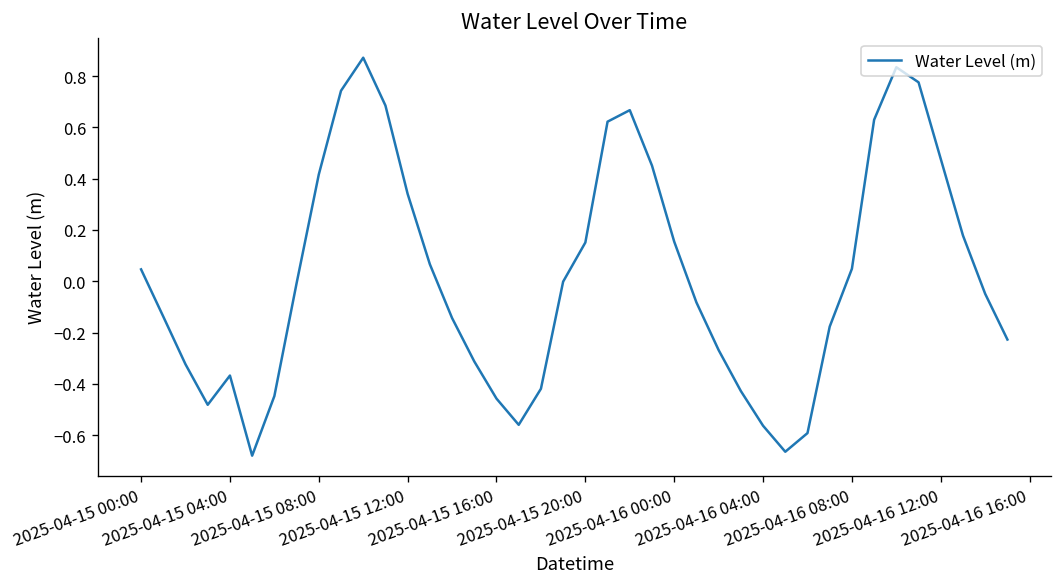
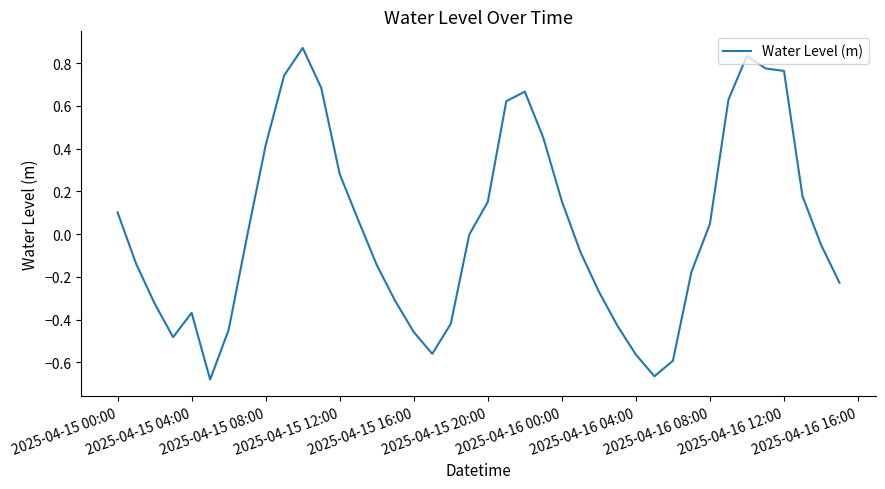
  {
-   "2025-04-15 00:00": 0.05,
+   "2025-04-15 00:00": 0.10,
    "2025-04-15 04:00": -0.37,
    "2025-04-15 08:00": 0.42,
-   "2025-04-15 12:00": 0.34,
+   "2025-04-15 12:00": 0.28,
    "2025-04-15 16:00": -0.46,
    "2025-04-15 20:00": 0.15,
    "2025-04-16 00:00": 0.15,
    "2025-04-16 04:00": -0.56,
    "2025-04-16 08:00": 0.05,
-   "2025-04-16 12:00": 0.48
+   "2025-04-16 12:00": 0.76
  }
